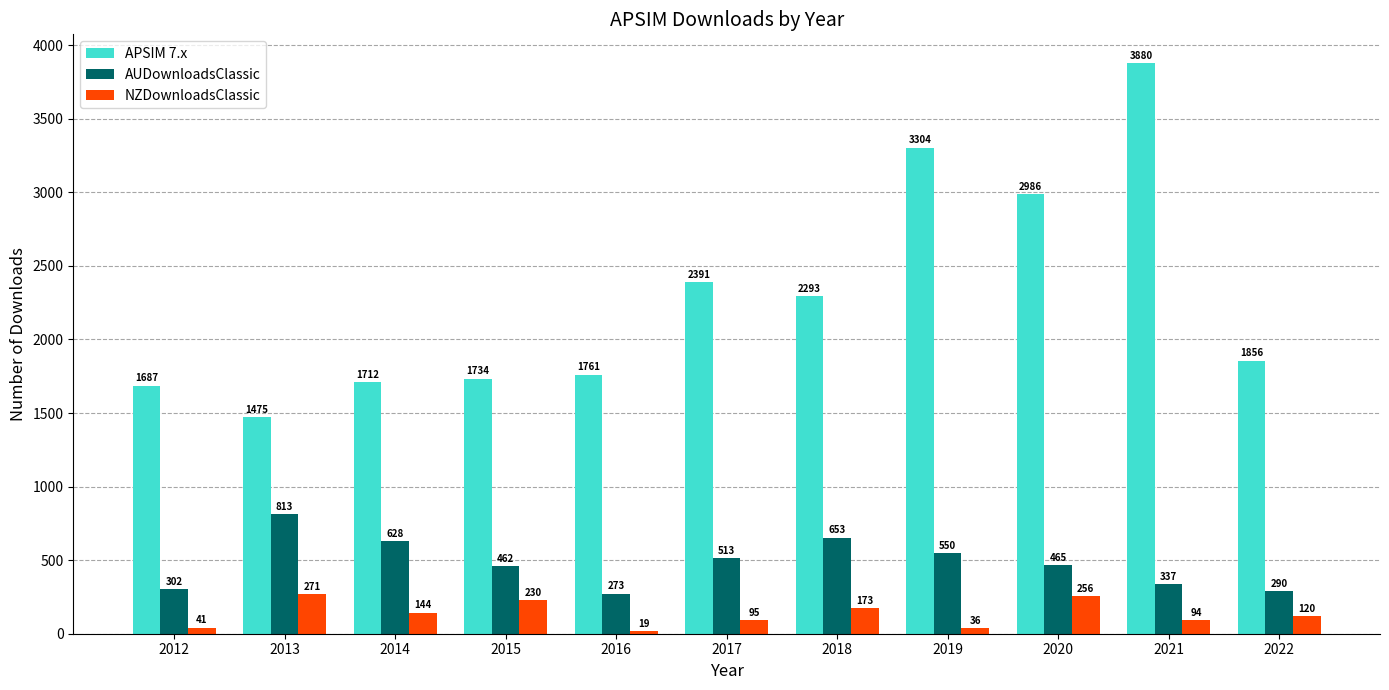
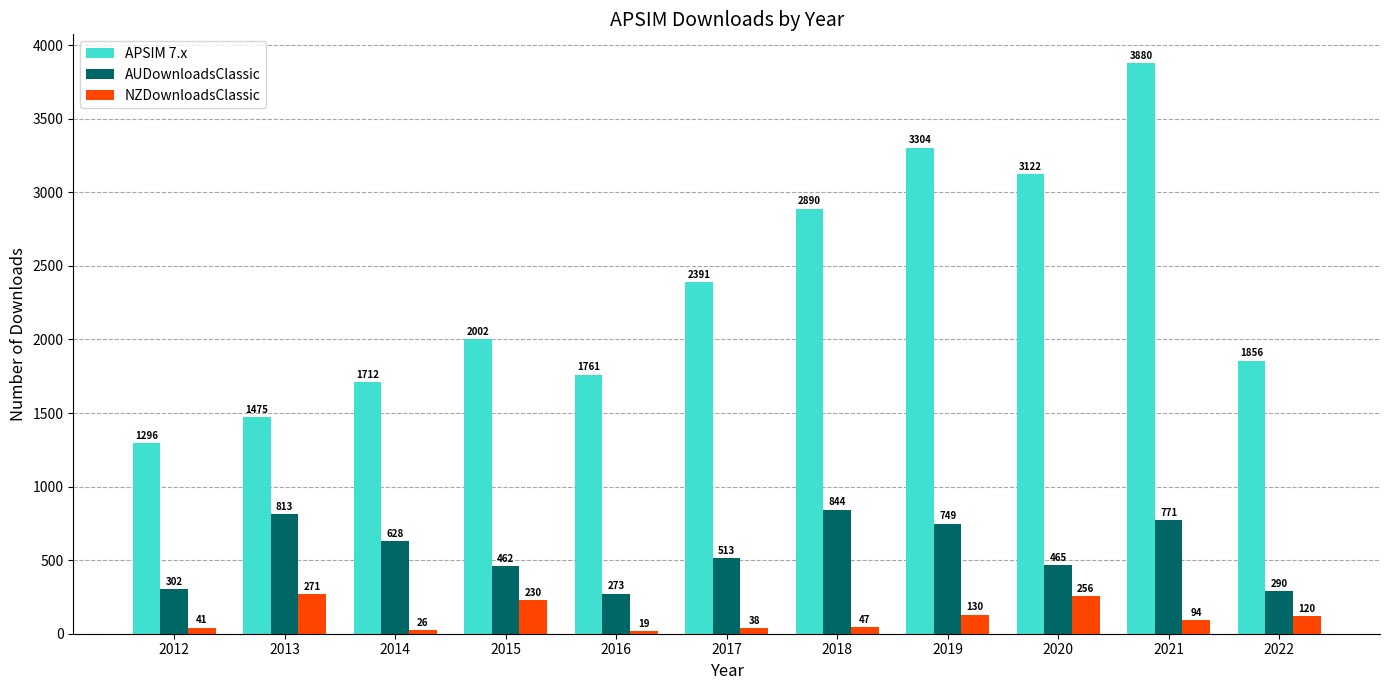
  {
    "APSIM 7.x": {
-     "2012": 1687,
+     "2012": 1296,
      "2013": 1475,
      "2014": 1712,
-     "2015": 1734,
+     "2015": 2002,
      "2016": 1761,
      "2017": 2391,
-     "2018": 2293,
+     "2018": 2890,
      "2019": 3304,
-     "2020": 2986,
+     "2020": 3122,
      "2021": 3880,
      "2022": 1856
    },
    "AUDownloadsClassic": {
      "2012": 302,
      "2013": 813,
      "2014": 628,
      "2015": 462,
      "2016": 273,
      "2017": 513,
-     "2018": 653,
-     "2019": 550,
+     "2018": 844,
+     "2019": 749,
      "2020": 465,
-     "2021": 337,
+     "2021": 771,
      "2022": 290
    },
    "NZDownloadsClassic": {
      "2012": 41,
      "2013": 271,
-     "2014": 144,
+     "2014": 26,
      "2015": 230,
      "2016": 19,
-     "2017": 95,
-     "2018": 173,
-     "2019": 36,
+     "2017": 38,
+     "2018": 47,
+     "2019": 130,
      "2020": 256,
      "2021": 94,
      "2022": 120
    }
  }
